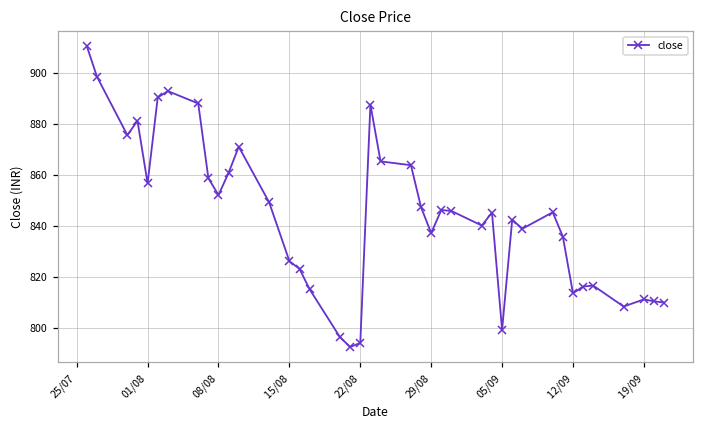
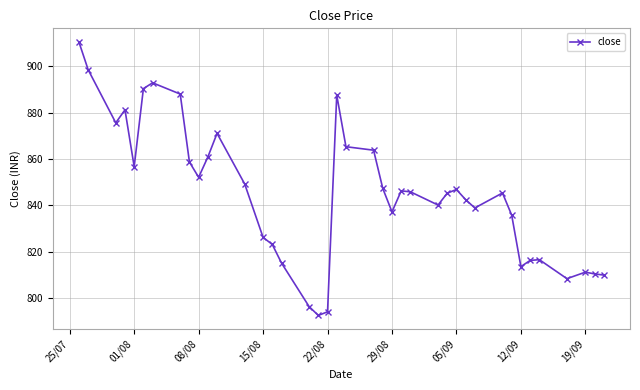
  {
    "01/08": 857,
    "08/08": 852,
    "15/08": 826,
    "22/08": 794,
    "29/08": 837,
-   "05/09": 799,
+   "05/09": 847,
    "12/09": 814,
    "19/09": 811
  }
